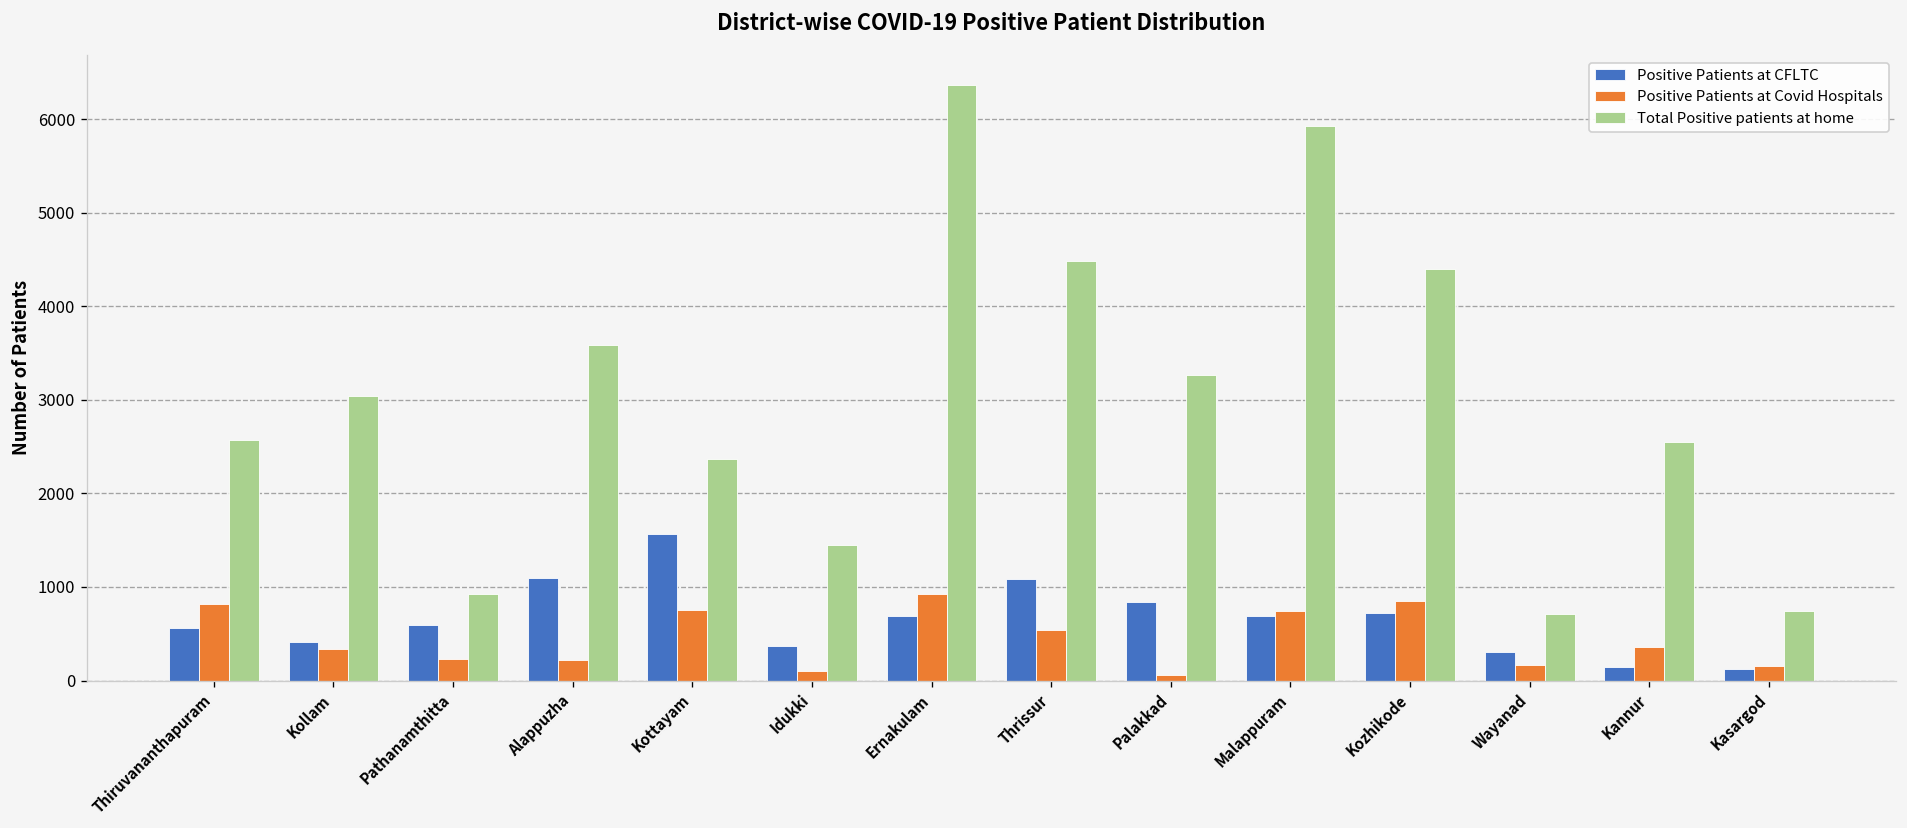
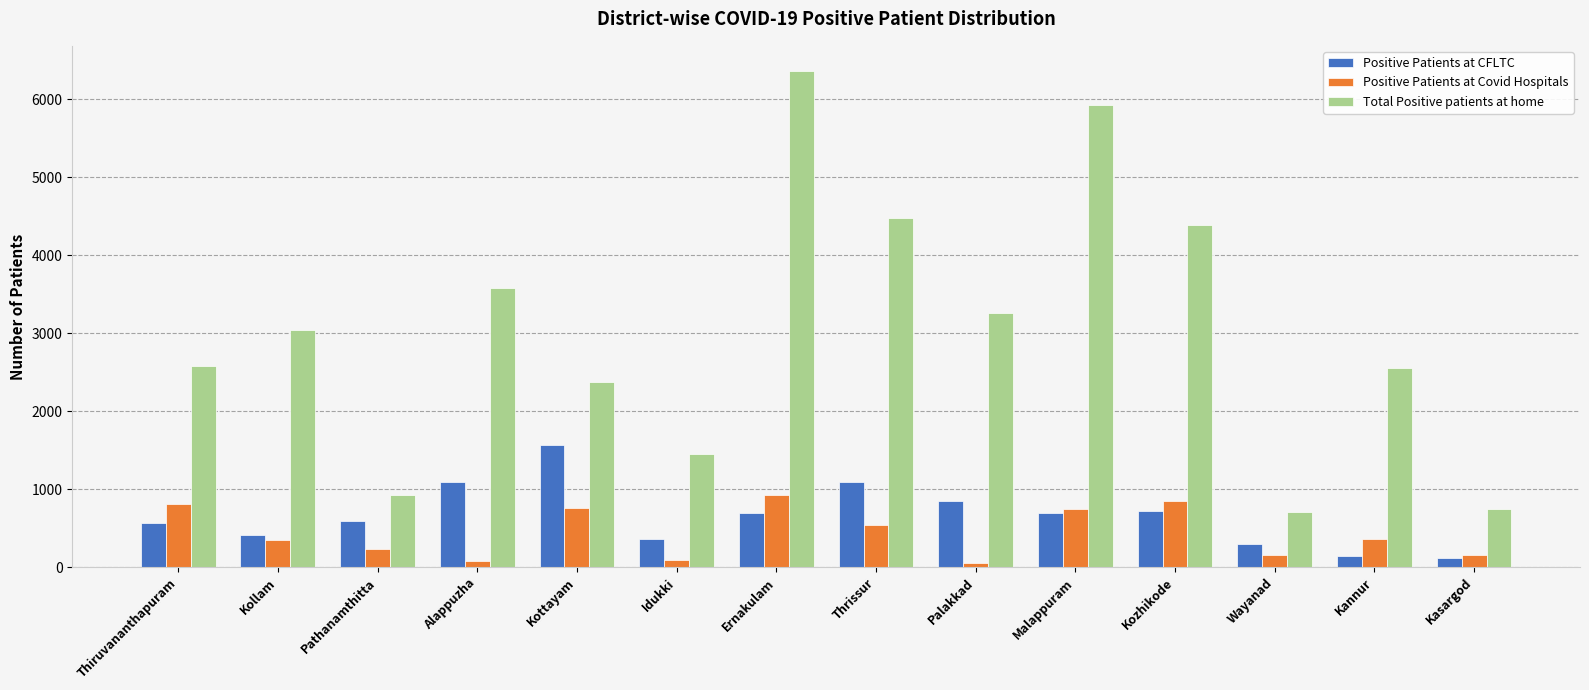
  {
    "Positive Patients at CFLTC": {
      "Thiruvananthapuram": 600,
      "Kollam": 400,
      "Pathanamthitta": 600,
      "Alappuzha": 1100,
      "Kottayam": 1600,
      "Idukki": 400,
      "Ernakulam": 700,
      "Thrissur": 1100,
      "Palakkad": 800,
      "Malappuram": 700,
      "Kozhikode": 700,
      "Wayanad": 300,
      "Kannur": 100,
      "Kasargod": 100
    },
    "Positive Patients at Covid Hospitals": {
      "Thiruvananthapuram": 800,
      "Kollam": 300,
      "Pathanamthitta": 200,
-     "Alappuzha": 200,
+     "Alappuzha": 100,
      "Kottayam": 800,
      "Idukki": 100,
      "Ernakulam": 900,
      "Thrissur": 500,
      "Palakkad": 100,
      "Malappuram": 700,
      "Kozhikode": 900,
      "Wayanad": 200,
      "Kannur": 400,
      "Kasargod": 200
    },
    "Total Positive patients at home": {
      "Thiruvananthapuram": 2600,
      "Kollam": 3000,
      "Pathanamthitta": 900,
      "Alappuzha": 3600,
      "Kottayam": 2400,
      "Idukki": 1500,
      "Ernakulam": 6400,
      "Thrissur": 4500,
      "Palakkad": 3300,
      "Malappuram": 5900,
      "Kozhikode": 4400,
      "Wayanad": 700,
      "Kannur": 2600,
      "Kasargod": 700
    }
  }
